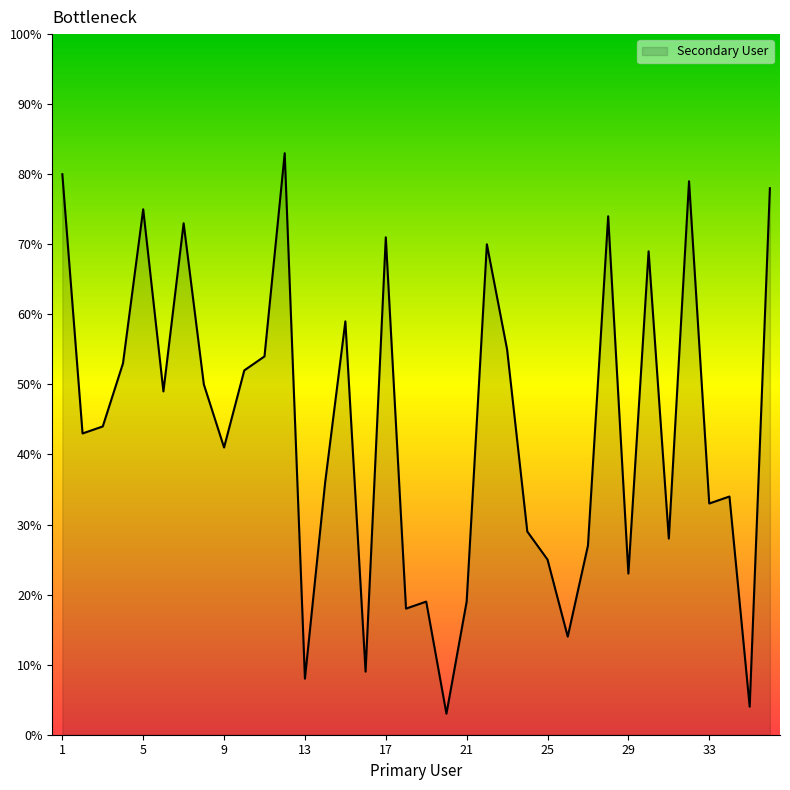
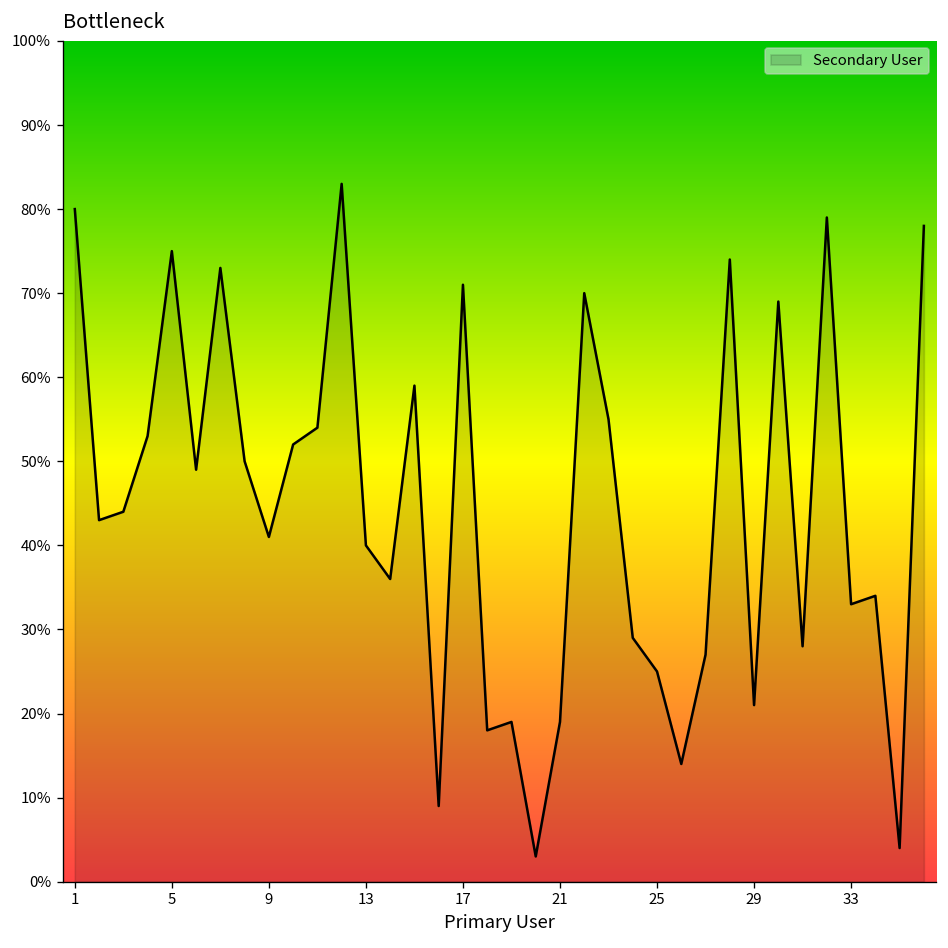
  {
    "1": "80%",
    "5": "75%",
    "9": "41%",
-   "13": "8%",
+   "13": "40%",
    "17": "71%",
    "21": "19%",
    "25": "25%",
-   "29": "23%",
+   "29": "21%",
    "33": "33%"
  }
